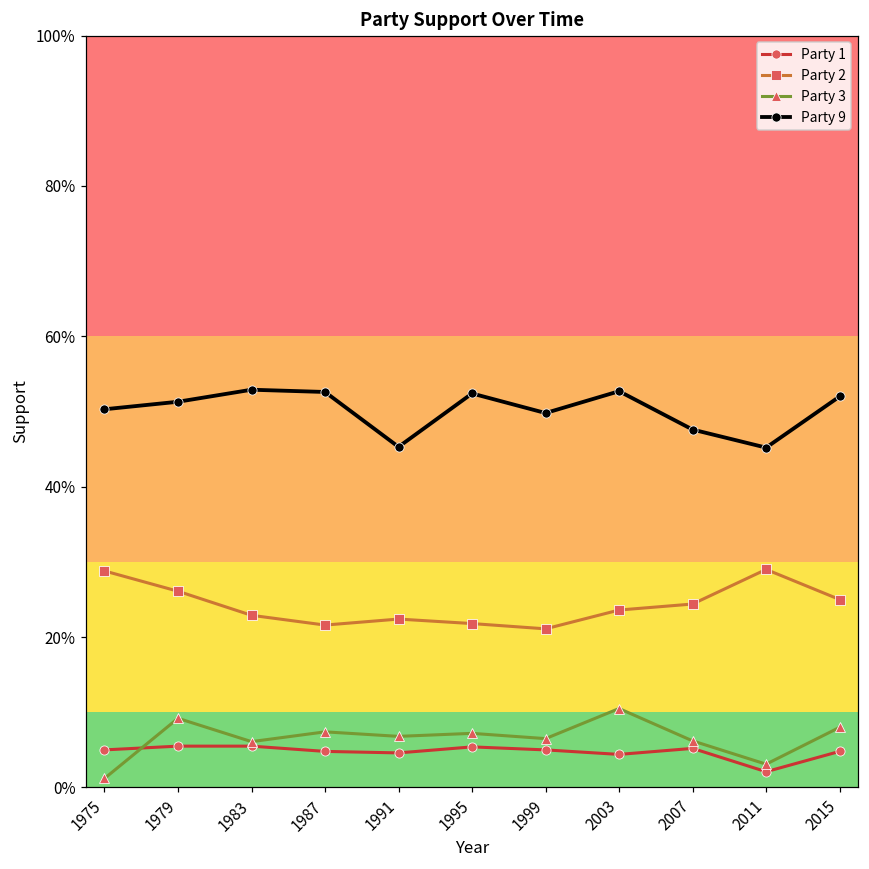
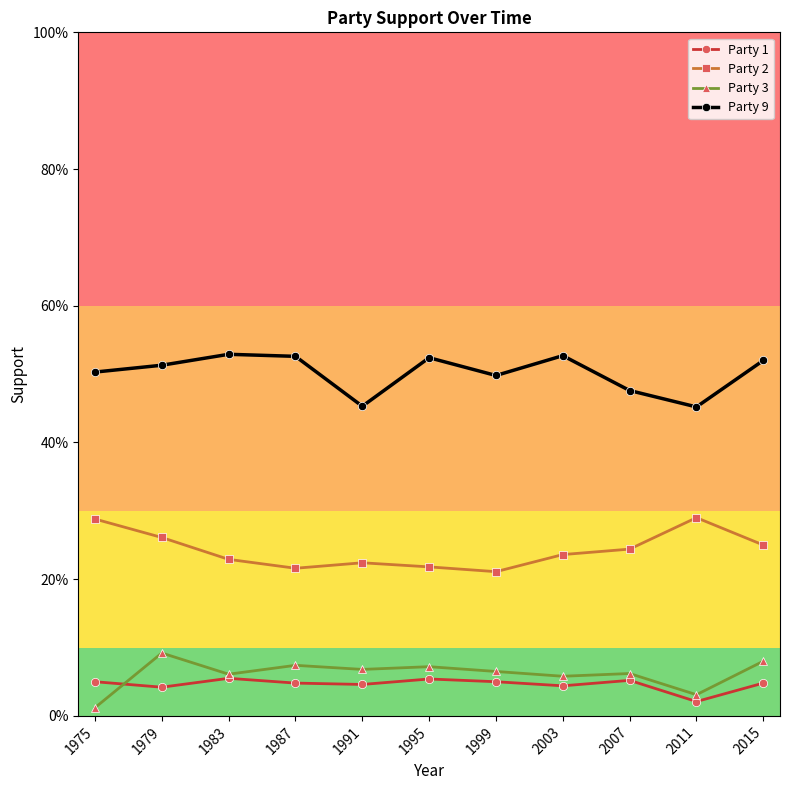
  {
    "Party 1": {
      "1975": "5%",
-     "1979": "6%",
+     "1979": "4%",
      "1983": "6%",
      "1987": "5%",
      "1991": "5%",
      "1995": "5%",
      "1999": "5%",
      "2003": "4%",
      "2007": "5%",
      "2011": "2%",
      "2015": "5%"
    },
    "Party 2": {
      "1975": "29%",
      "1979": "26%",
      "1983": "23%",
      "1987": "22%",
      "1991": "22%",
      "1995": "22%",
      "1999": "21%",
      "2003": "24%",
      "2007": "24%",
      "2011": "29%",
      "2015": "25%"
    },
    "Party 3": {
      "1975": "1%",
      "1979": "9%",
      "1983": "6%",
      "1987": "7%",
      "1991": "7%",
      "1995": "7%",
      "1999": "7%",
-     "2003": "11%",
+     "2003": "6%",
      "2007": "6%",
      "2011": "3%",
      "2015": "8%"
    },
    "Party 9": {
      "1975": "50%",
      "1979": "51%",
      "1983": "53%",
      "1987": "53%",
      "1991": "45%",
      "1995": "52%",
      "1999": "50%",
      "2003": "53%",
      "2007": "48%",
      "2011": "45%",
      "2015": "52%"
    }
  }
